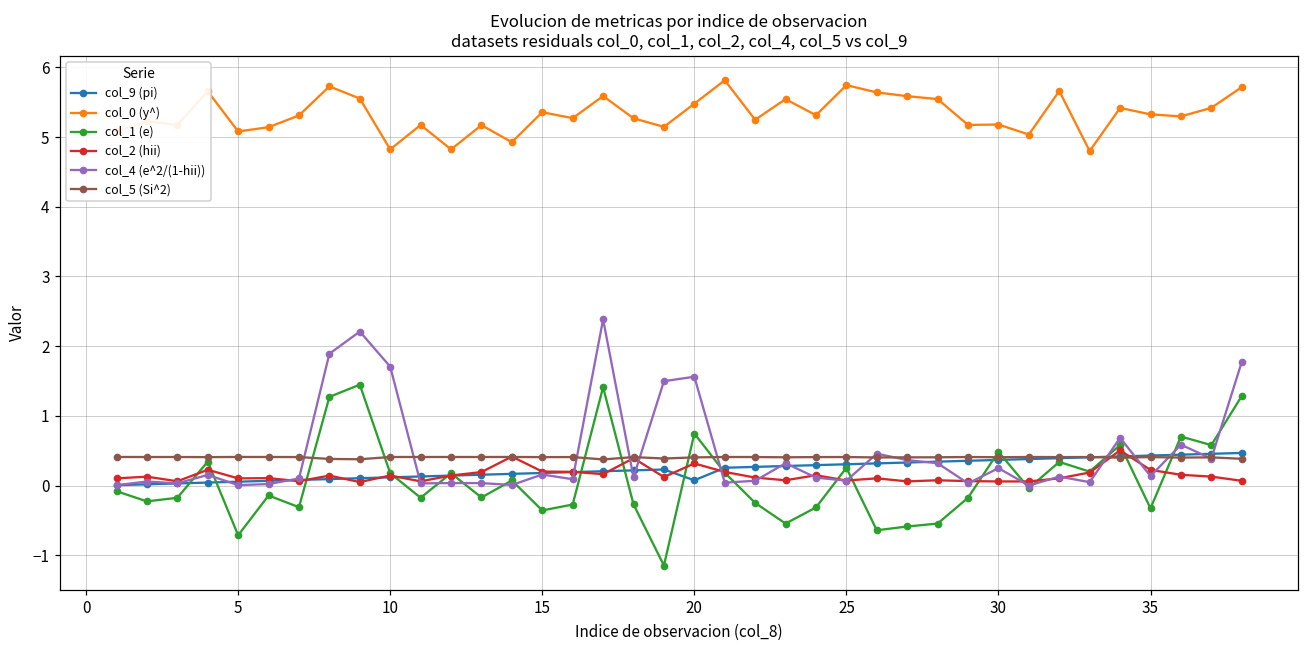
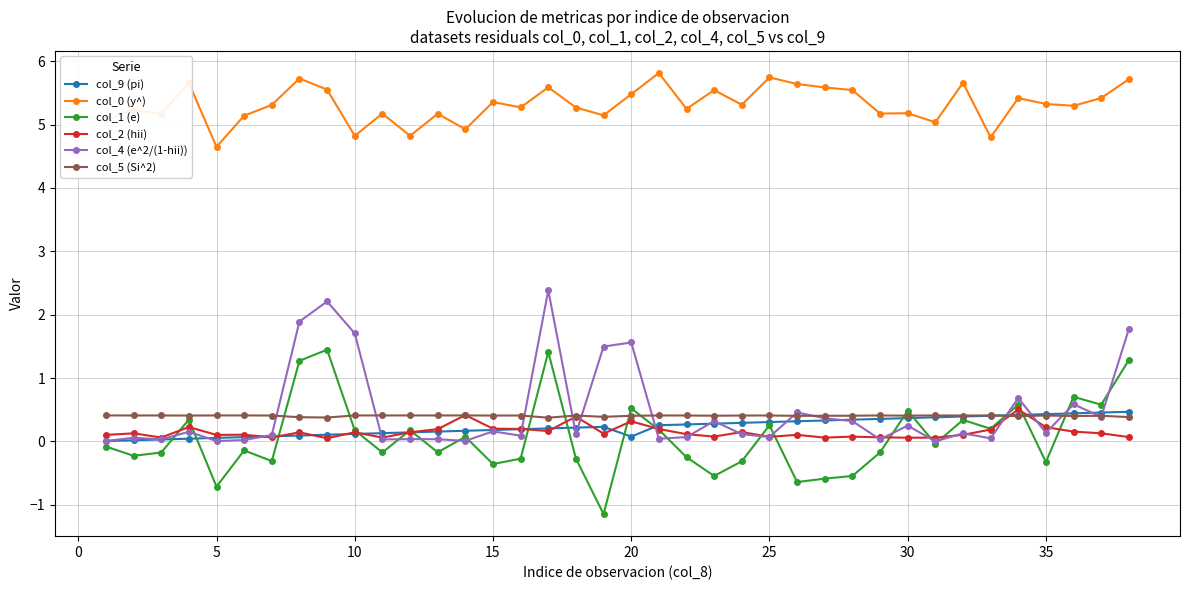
  {
    "col_9 (pi)": {
      "5": 0.1,
      "20": 0.1,
      "25": 0.3
    },
    "col_0 (y^)": {
-     "5": 5.1,
+     "5": 4.6,
      "10": 4.8,
      "15": 5.4,
      "20": 5.5,
      "25": 5.7,
      "30": 5.2,
      "35": 5.3
    },
    "col_1 (e)": {
      "5": -0.7,
      "15": -0.4,
-     "20": 0.7,
+     "20": 0.5,
      "25": 0.3,
      "30": 0.5,
      "35": -0.3
    },
    "col_2 (hii)": {
      "5": 0.1,
      "20": 0.3,
      "30": 0.1,
      "35": 0.2
    },
    "col_4 (e^2/(1-hii))": {
      "5": 0.0,
      "10": 1.7,
      "20": 1.6,
      "30": 0.3,
      "35": 0.1
    },
    "col_5 (Si^2)": {
      "5": 0.4,
      "10": 0.4,
      "15": 0.4,
      "20": 0.4,
      "25": 0.4
    }
  }
